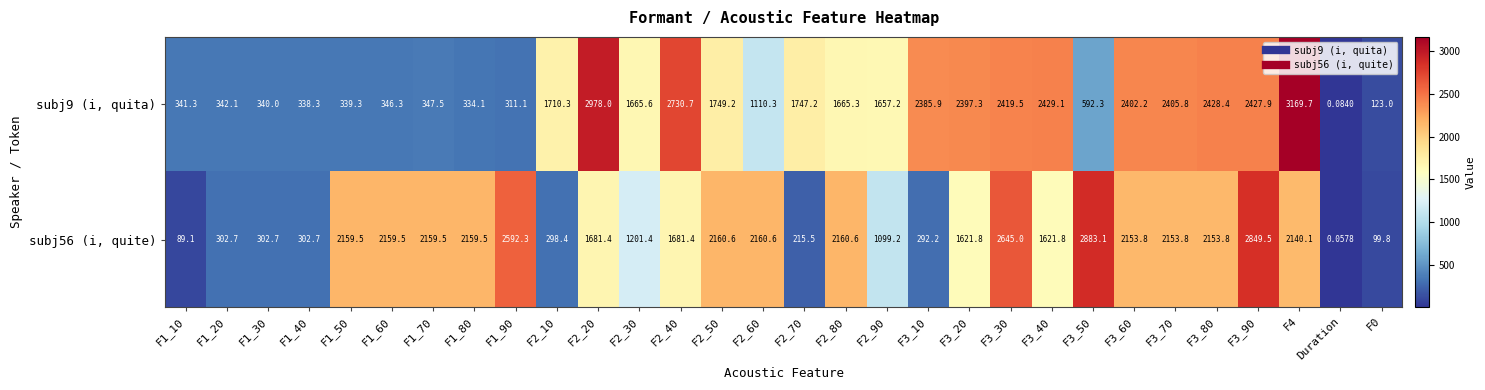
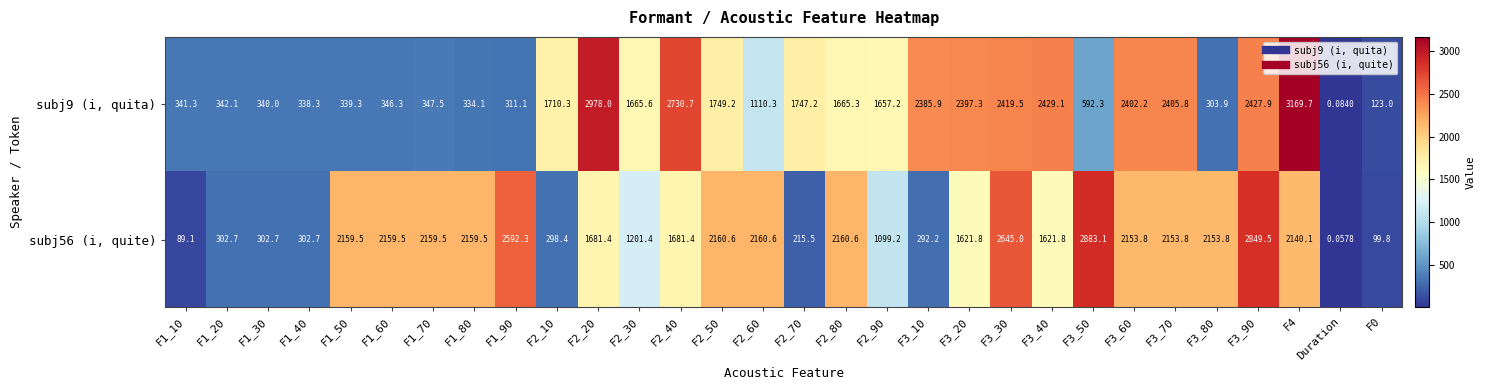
  {
    "subj9 (i, quita)": {
      "F1_10": 341.3,
      "F1_20": 342.1,
      "F1_30": 340.0,
      "F1_40": 338.3,
      "F1_50": 339.3,
      "F1_60": 346.3,
      "F1_70": 347.5,
      "F1_80": 334.1,
      "F1_90": 311.1,
      "F2_10": 1710.3,
      "F2_20": 2978.0,
      "F2_30": 1665.6,
      "F2_40": 2730.7,
      "F2_50": 1749.2,
      "F2_60": 1110.3,
      "F2_70": 1747.2,
      "F2_80": 1665.3,
      "F2_90": 1657.2,
      "F3_10": 2385.9,
      "F3_20": 2397.3,
      "F3_30": 2419.5,
      "F3_40": 2429.1,
      "F3_50": 592.3,
      "F3_60": 2402.2,
      "F3_70": 2405.8,
-     "F3_80": 2428.4,
+     "F3_80": 303.9,
      "F3_90": 2427.9,
      "F4": 3169.7,
      "Duration": 0.0840,
      "F0": 123.0
    },
    "subj56 (i, quite)": {
      "F1_10": 89.1,
      "F1_20": 302.7,
      "F1_30": 302.7,
      "F1_40": 302.7,
      "F1_50": 2159.5,
      "F1_60": 2159.5,
      "F1_70": 2159.5,
      "F1_80": 2159.5,
      "F1_90": 2592.3,
      "F2_10": 298.4,
      "F2_20": 1681.4,
      "F2_30": 1201.4,
      "F2_40": 1681.4,
      "F2_50": 2160.6,
      "F2_60": 2160.6,
      "F2_70": 215.5,
      "F2_80": 2160.6,
      "F2_90": 1099.2,
      "F3_10": 292.2,
      "F3_20": 1621.8,
      "F3_30": 2645.0,
      "F3_40": 1621.8,
      "F3_50": 2883.1,
      "F3_60": 2153.8,
      "F3_70": 2153.8,
      "F3_80": 2153.8,
      "F3_90": 2849.5,
      "F4": 2140.1,
      "Duration": 0.0578,
      "F0": 99.8
    }
  }
